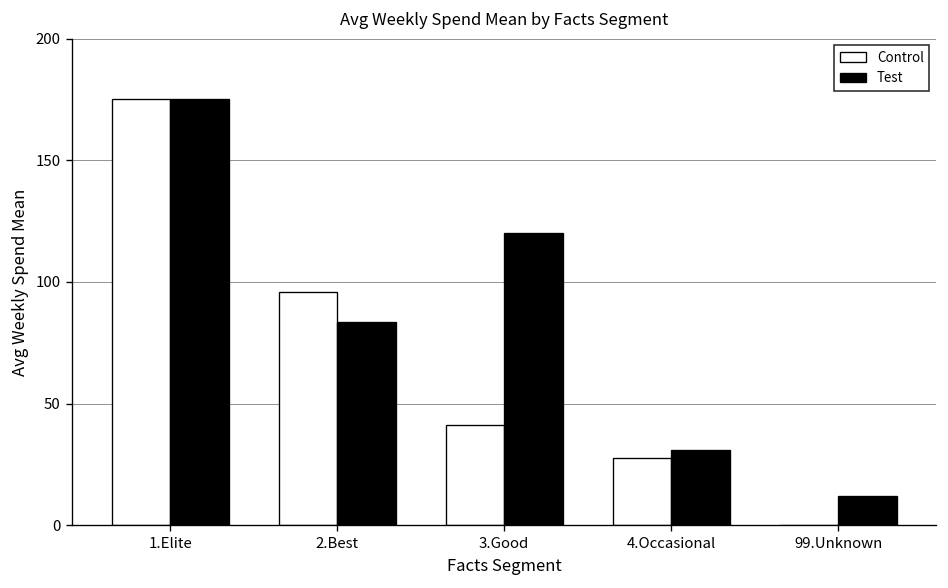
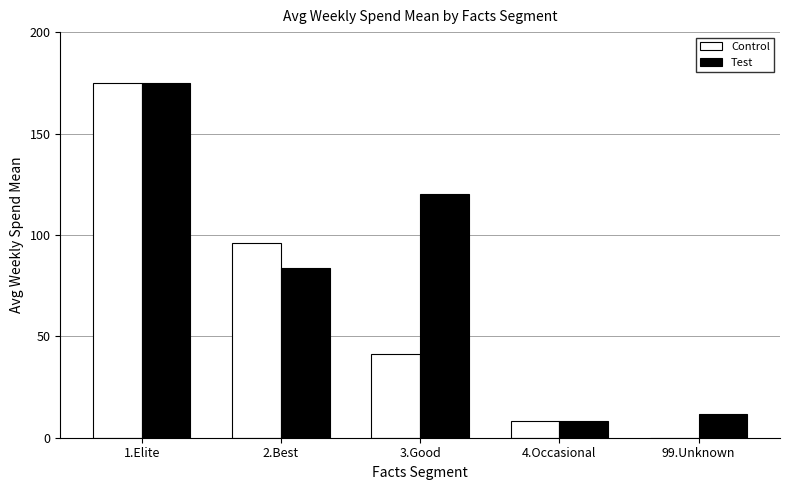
  {
    "Control": {
      "1.Elite": 175,
      "2.Best": 96,
      "3.Good": 41,
-     "4.Occasional": 28
+     "4.Occasional": 8
    },
    "Test": {
      "1.Elite": 175,
      "2.Best": 84,
      "3.Good": 120,
-     "4.Occasional": 31,
+     "4.Occasional": 8,
      "99.Unknown": 12
    }
  }
